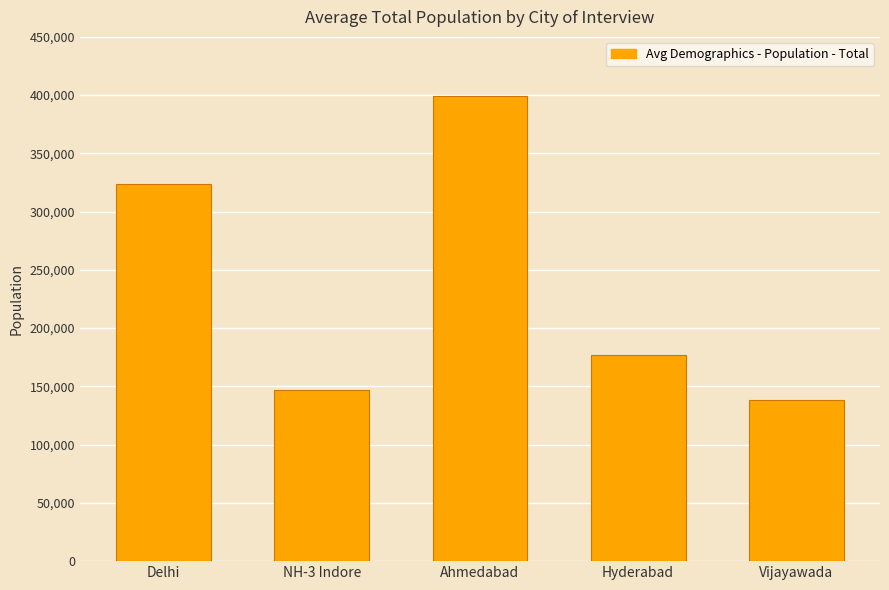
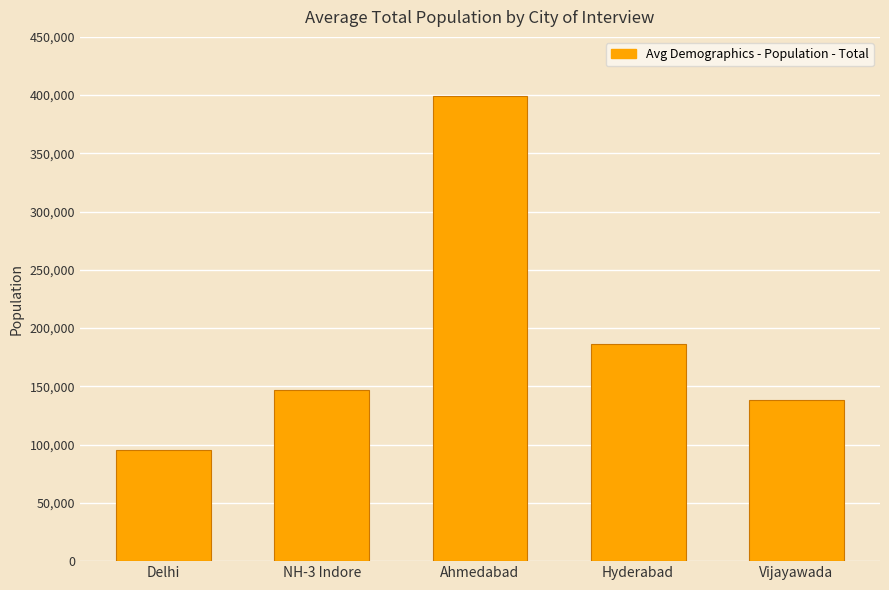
  {
-   "Delhi": "324,000",
+   "Delhi": "95,000",
    "NH-3 Indore": "147,000",
    "Ahmedabad": "399,000",
-   "Hyderabad": "177,000",
+   "Hyderabad": "187,000",
    "Vijayawada": "138,000"
  }
